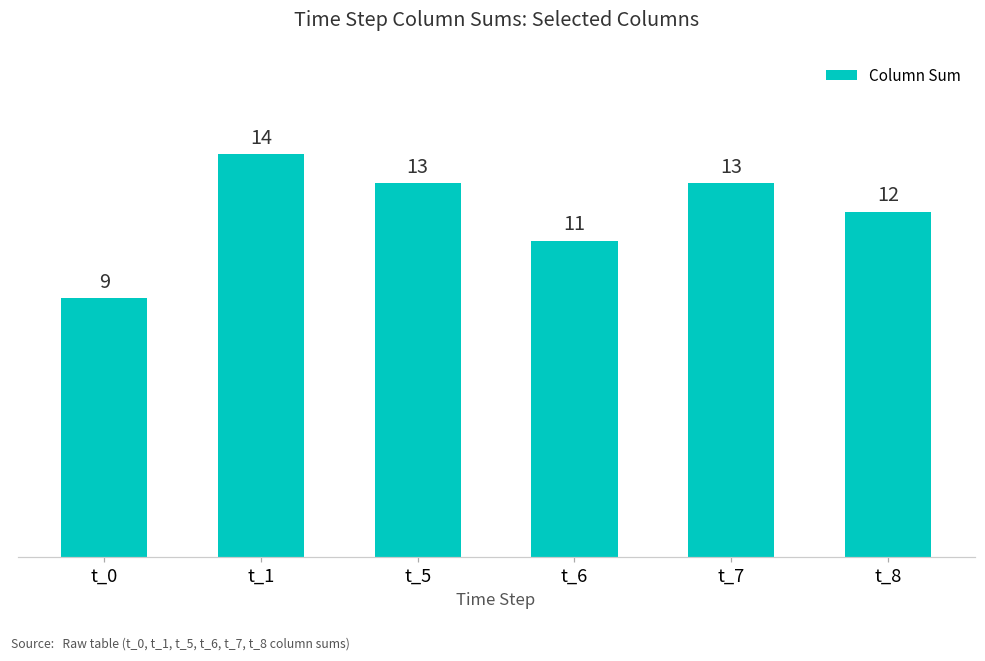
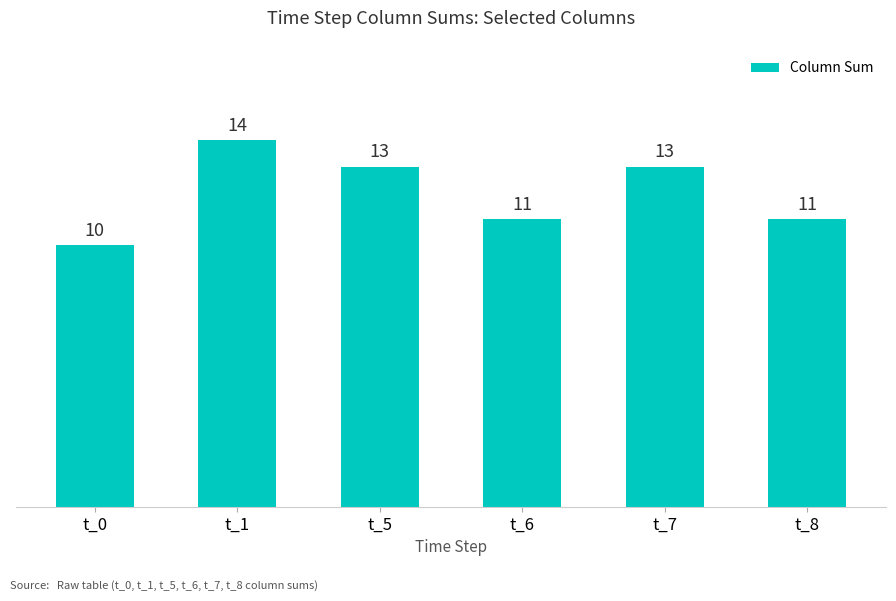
  {
-   "t_0": 9,
+   "t_0": 10,
    "t_1": 14,
    "t_5": 13,
    "t_6": 11,
    "t_7": 13,
-   "t_8": 12
+   "t_8": 11
  }
